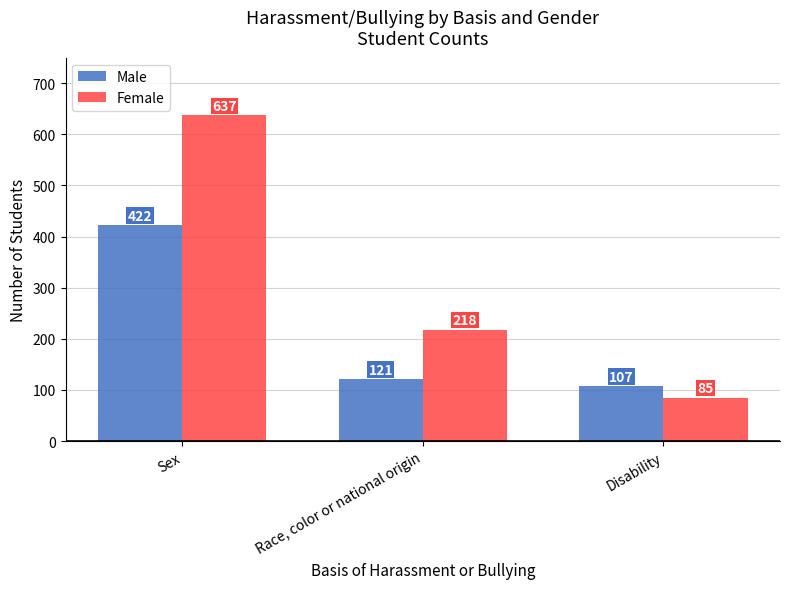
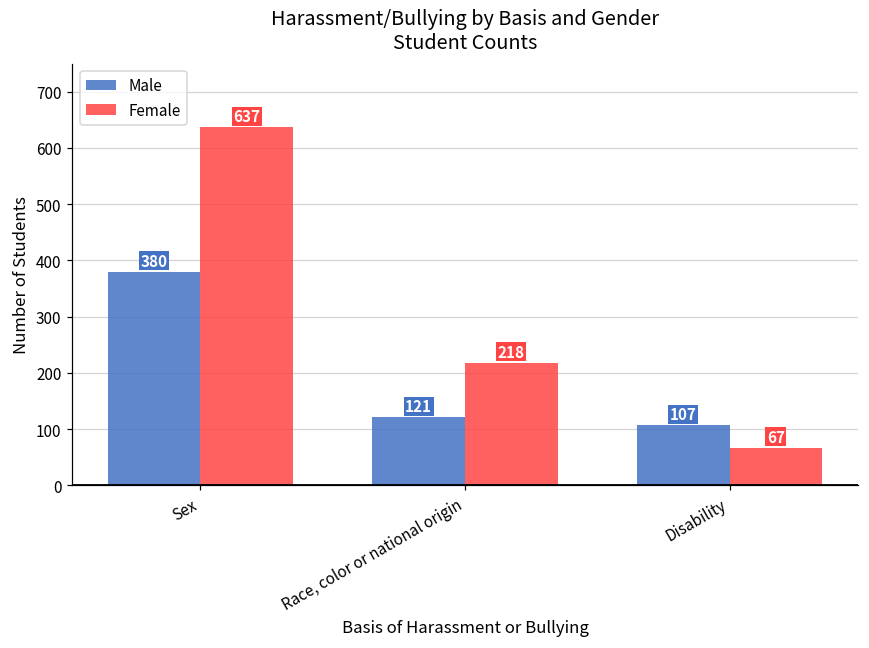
  {
    "Male": {
-     "Sex": 422
+     "Sex": 380
    },
    "Female": {
-     "Disability": 85
+     "Disability": 67
    }
  }
